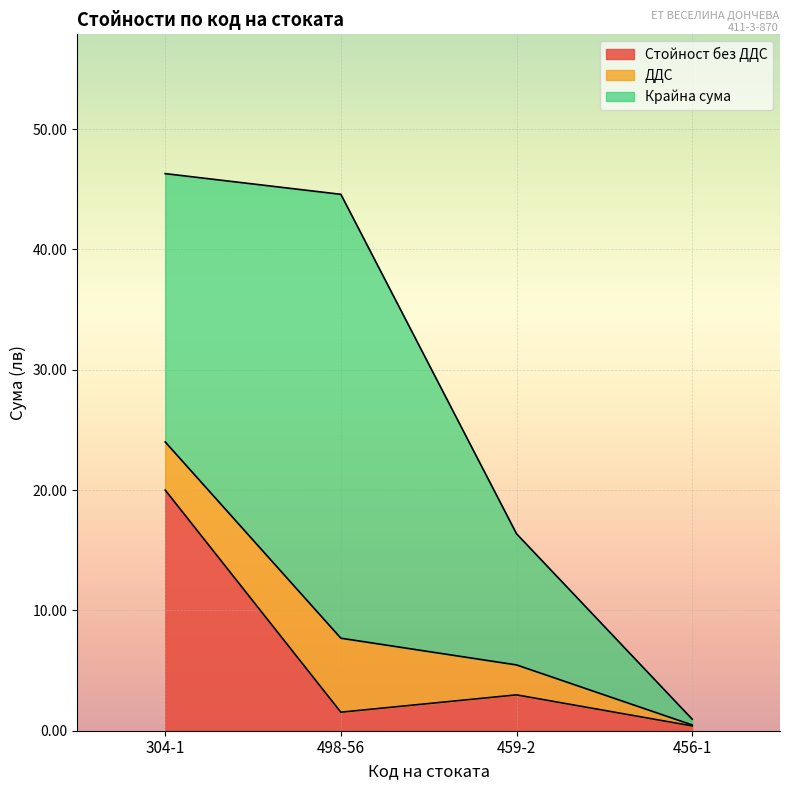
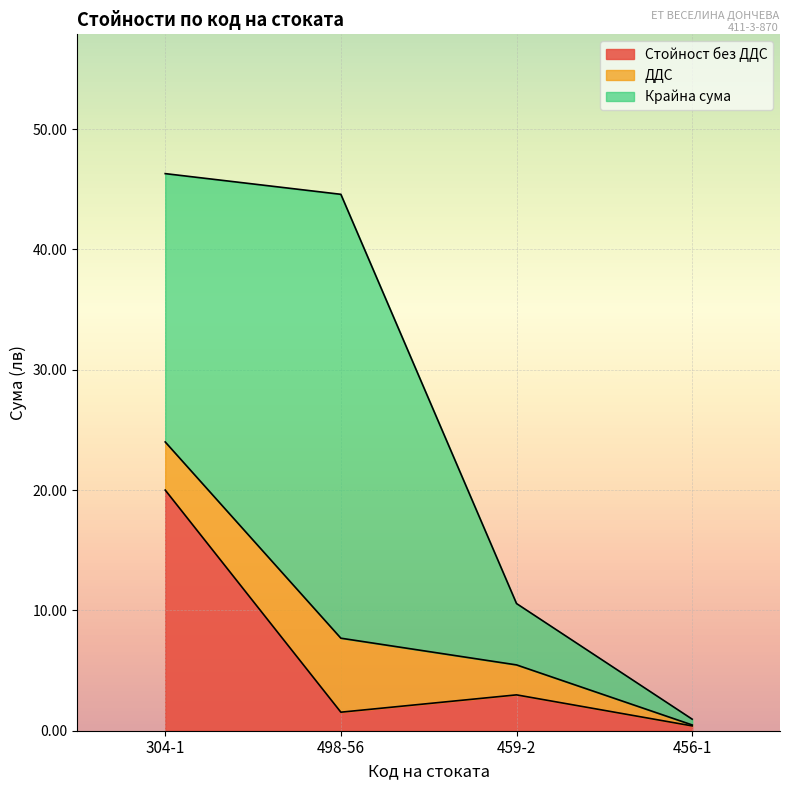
  {
    "Стойност без ДДС": {
      "304-1": 20.0,
      "498-56": 1.5,
      "459-2": 3.0
    },
    "ДДС": {
      "304-1": 4.0,
      "498-56": 6.2,
      "459-2": 2.5
    },
    "Крайна сума": {
      "304-1": 22.3,
      "498-56": 36.9,
-     "459-2": 10.9,
+     "459-2": 5.1,
      "456-1": 0.5
    }
  }
